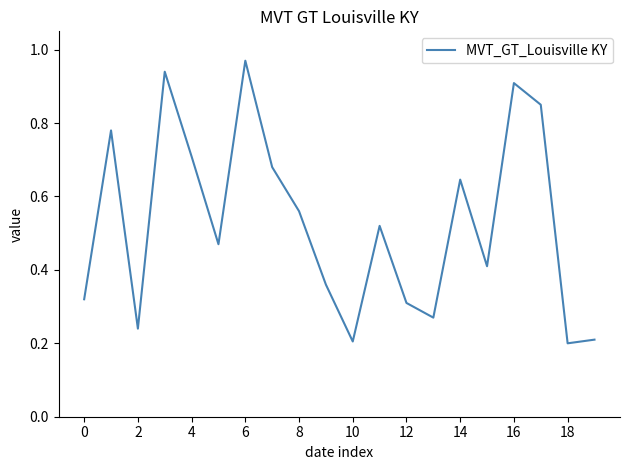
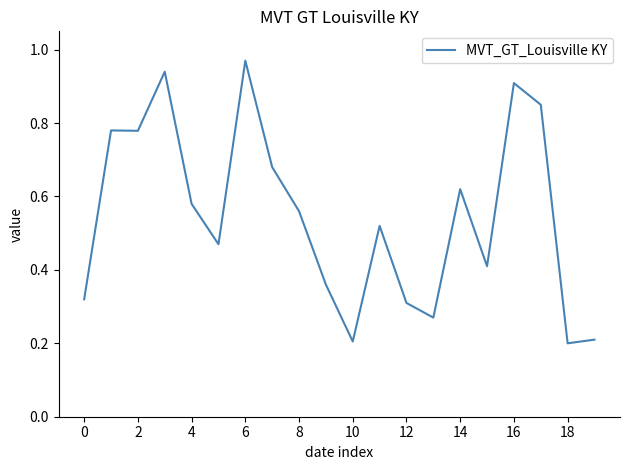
  {
    "0": 0.32,
-   "2": 0.24,
-   "4": 0.71,
+   "2": 0.78,
+   "4": 0.58,
    "6": 0.97,
    "8": 0.56,
    "10": 0.21,
    "12": 0.31,
-   "14": 0.65,
+   "14": 0.62,
    "16": 0.91,
    "18": 0.20
  }
